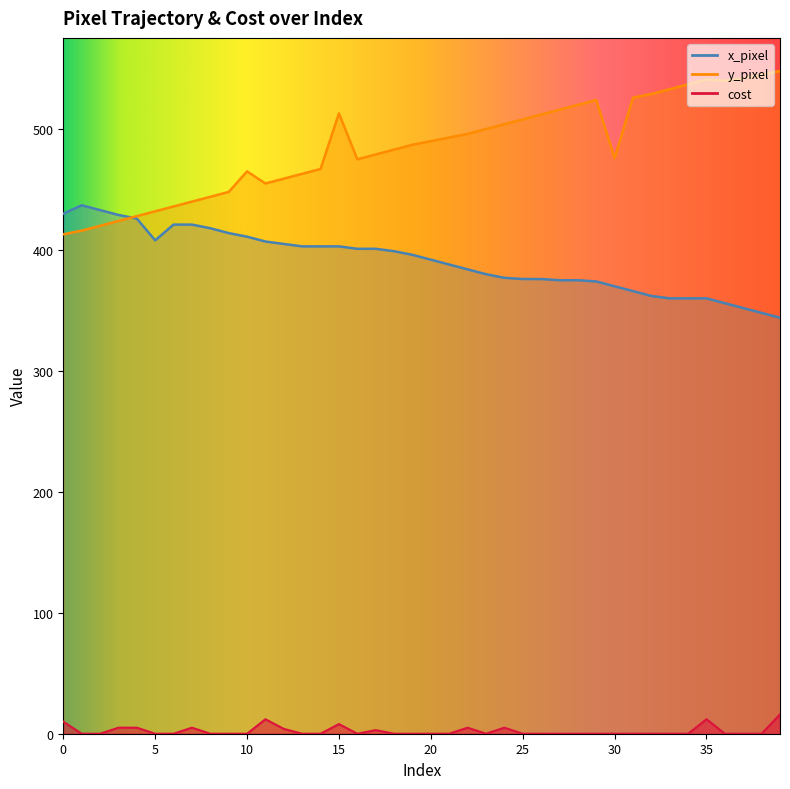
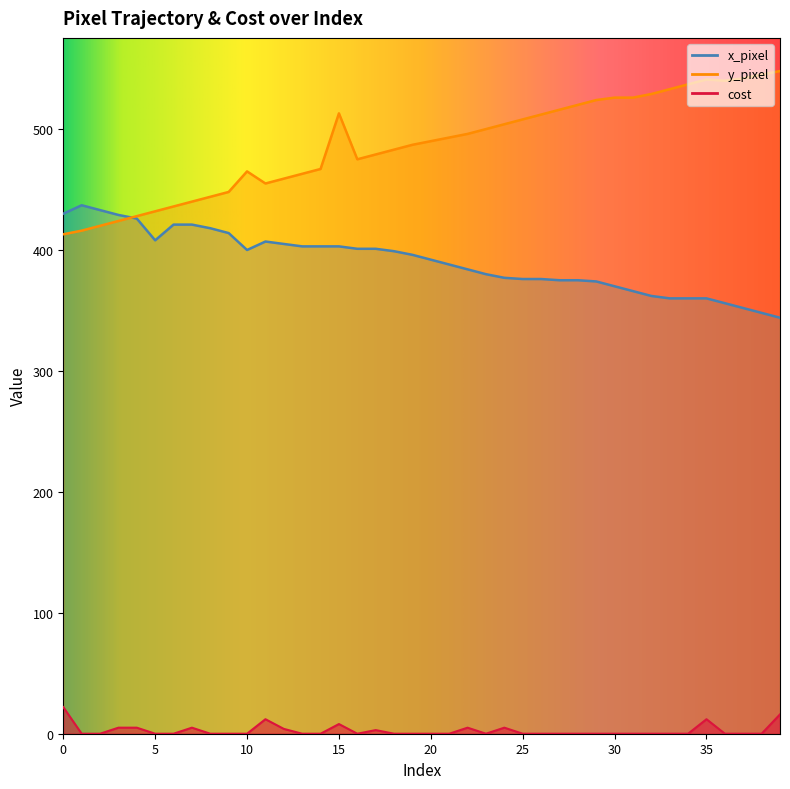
  {
    "x_pixel": {
      "0": 430,
      "5": 408,
-     "10": 411,
+     "10": 400,
      "15": 403,
      "20": 392,
      "25": 376,
      "30": 370,
      "35": 360
    },
    "y_pixel": {
      "0": 413,
      "5": 432,
      "10": 465,
      "15": 513,
      "20": 490,
      "25": 508,
-     "30": 476
+     "30": 526
    },
    "cost": {
-     "0": 10,
+     "0": 22,
      "5": 0,
      "10": 0,
      "15": 8,
      "20": 0,
      "25": 0,
      "30": 0,
      "35": 12
    }
  }
